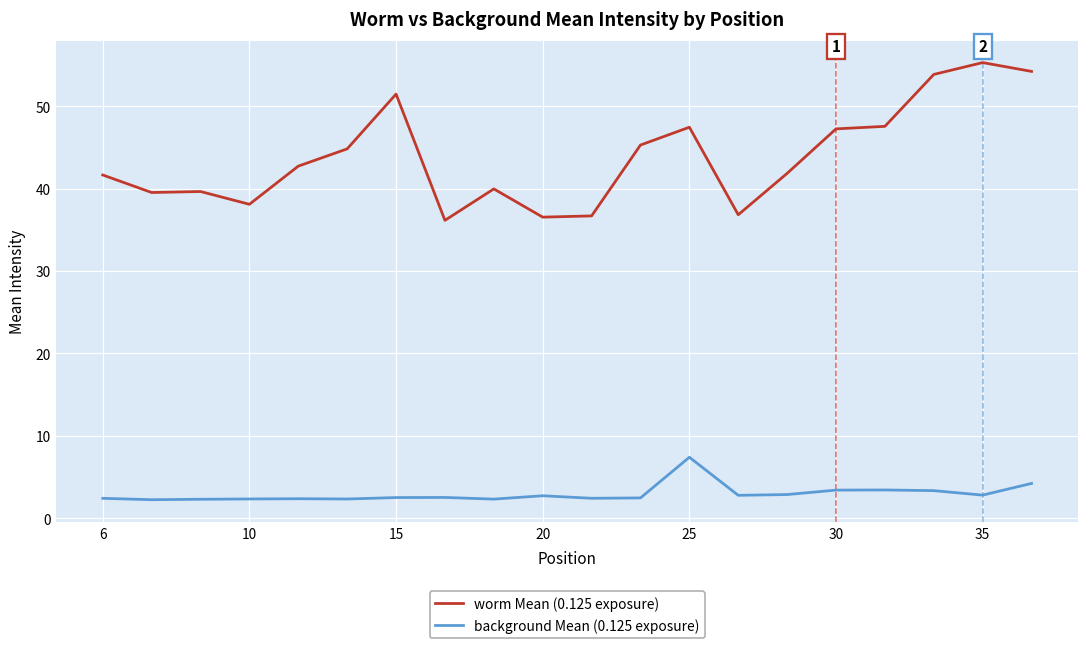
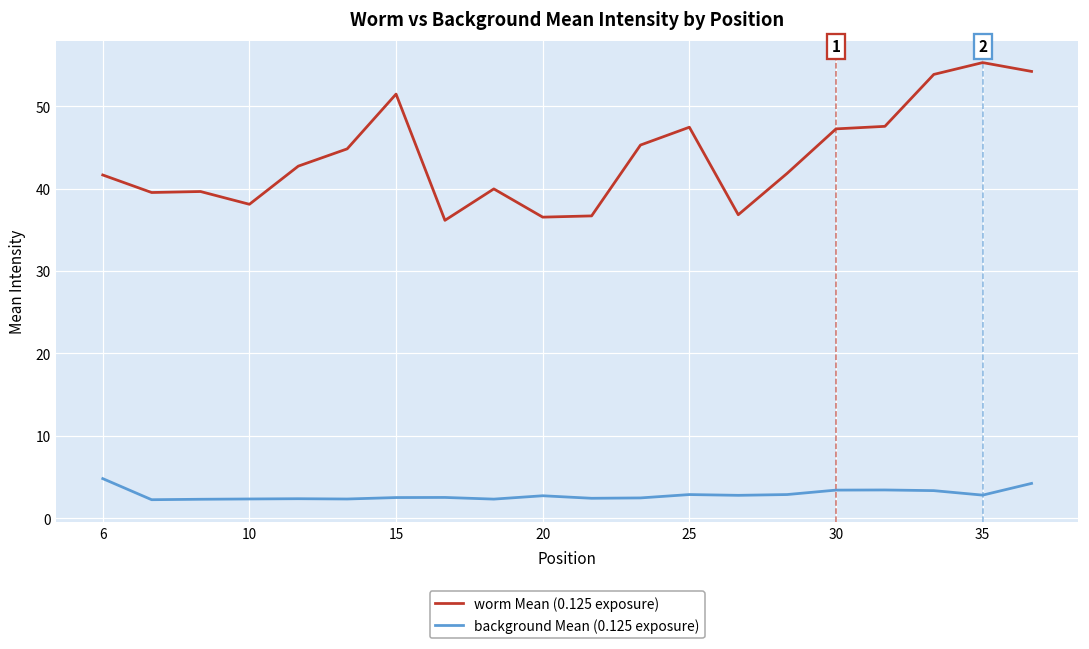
  {
    "worm Mean (0.125 exposure)": {
      "6": 42,
      "15": 51,
      "20": 37,
      "25": 47,
      "30": 47
    },
    "background Mean (0.125 exposure)": {
-     "6": 2,
+     "6": 5,
      "15": 3,
      "20": 3,
-     "25": 7,
+     "25": 3,
      "30": 3,
      "35": 3
    }
  }
